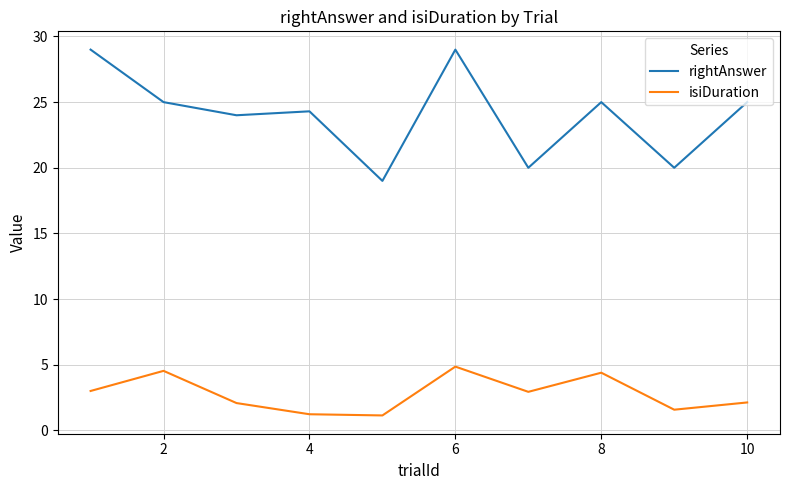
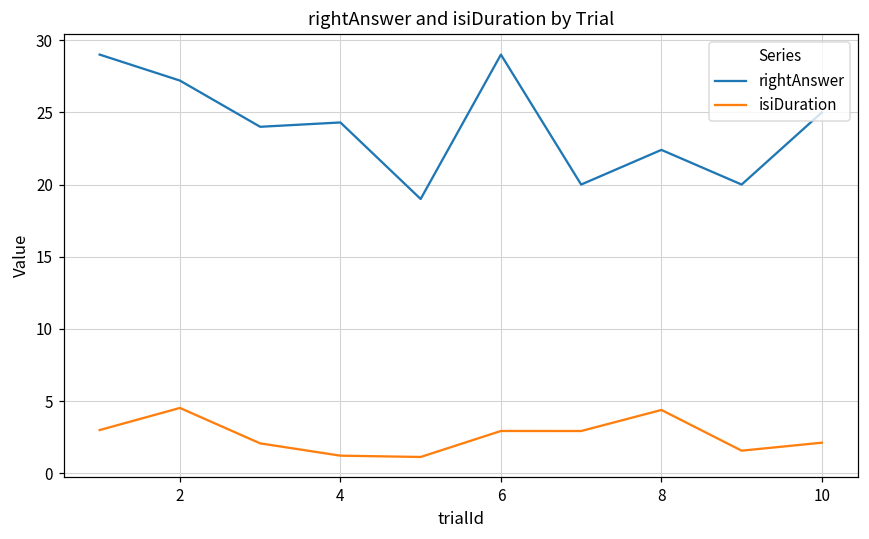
  {
    "rightAnswer": {
-     "2": 25.0,
+     "2": 27.2,
      "4": 24.3,
      "6": 29.0,
-     "8": 25.0
+     "8": 22.4
    },
    "isiDuration": {
      "2": 4.5,
      "4": 1.2,
-     "6": 4.9,
+     "6": 2.9,
      "8": 4.4,
      "10": 2.1
    }
  }
